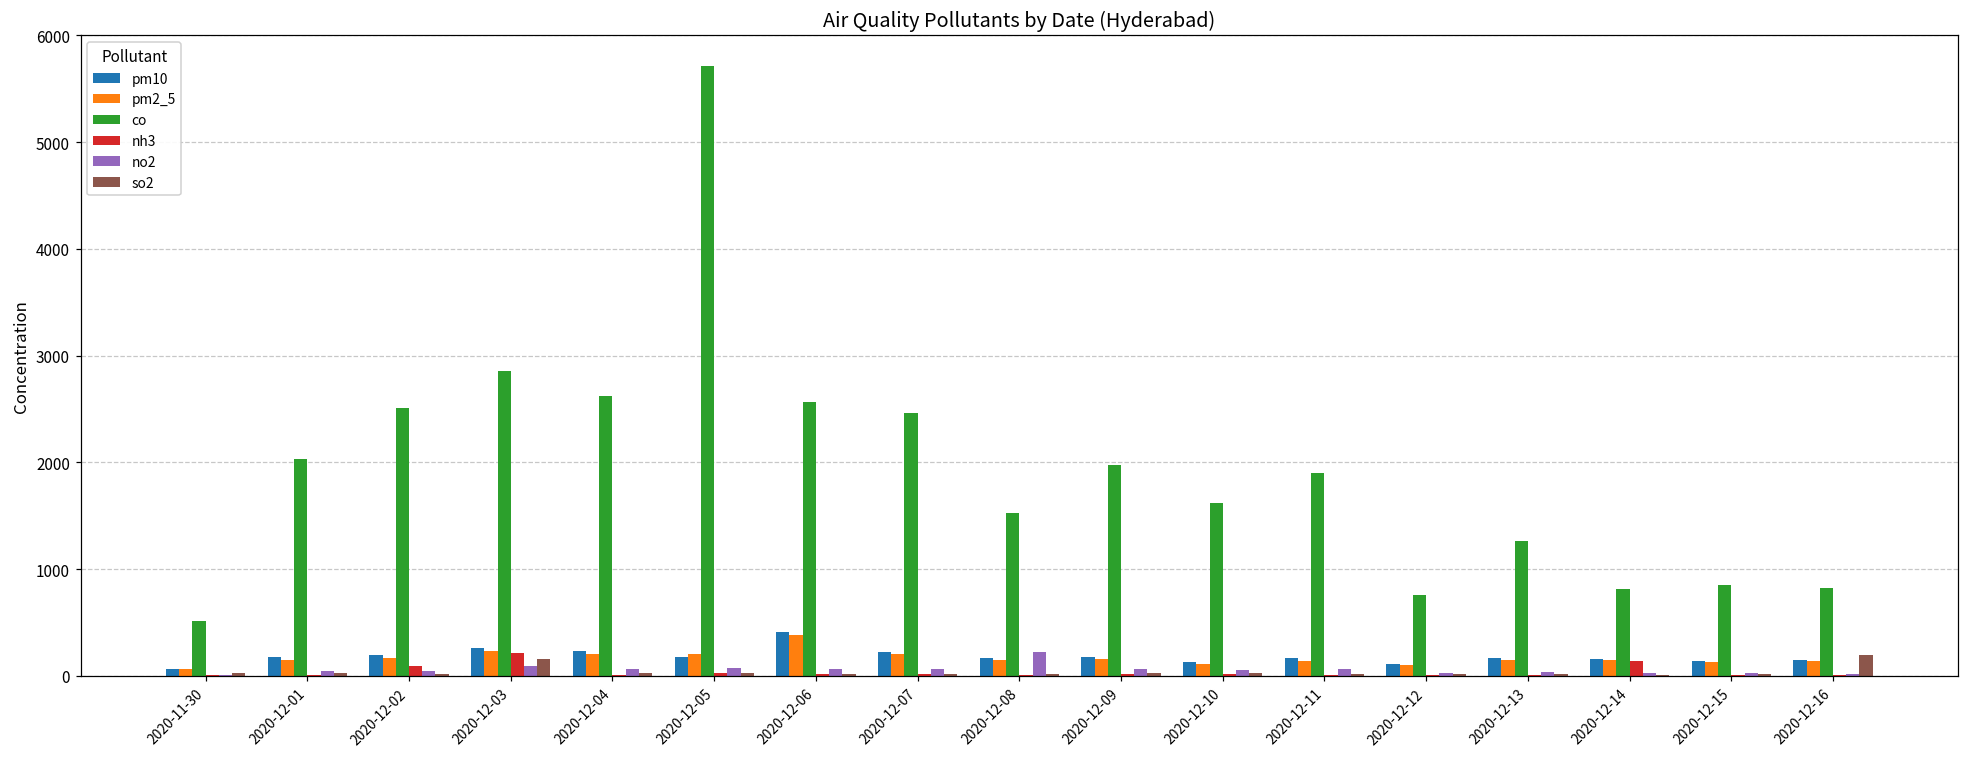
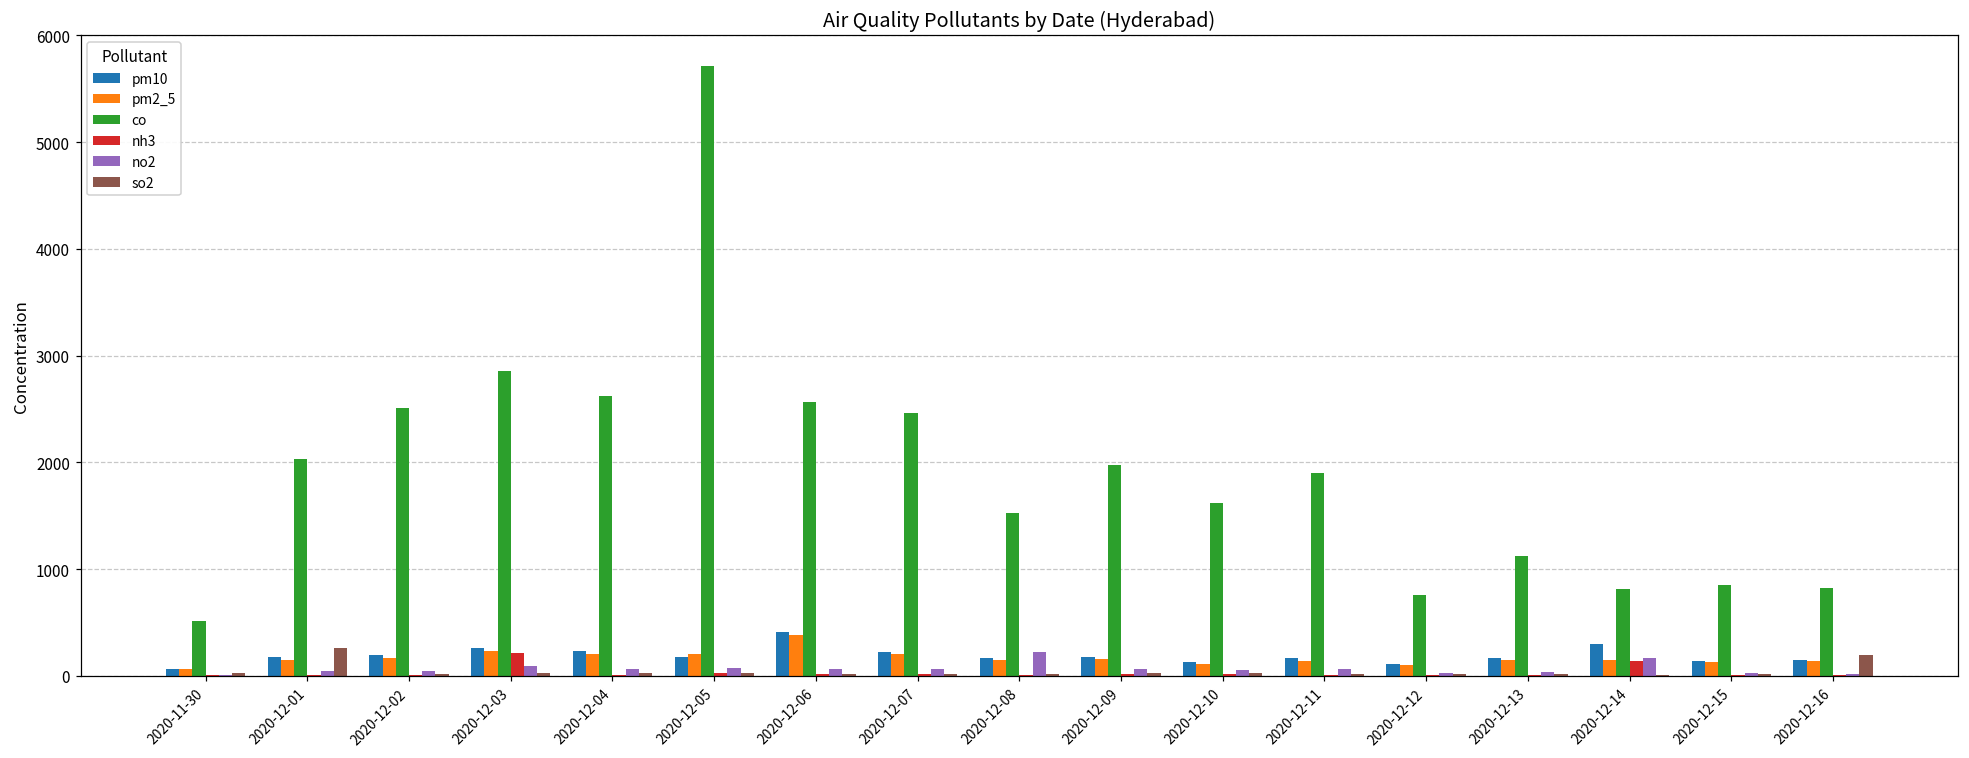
  {
    "pm10": {
      "2020-11-30": 100,
      "2020-12-01": 200,
      "2020-12-02": 200,
      "2020-12-03": 300,
      "2020-12-04": 200,
      "2020-12-05": 200,
      "2020-12-06": 400,
      "2020-12-07": 200,
      "2020-12-08": 200,
      "2020-12-09": 200,
      "2020-12-10": 100,
      "2020-12-11": 200,
      "2020-12-12": 100,
      "2020-12-13": 200,
-     "2020-12-14": 200,
+     "2020-12-14": 300,
      "2020-12-15": 100,
      "2020-12-16": 100
    },
    "pm2_5": {
      "2020-11-30": 100,
      "2020-12-01": 200,
      "2020-12-02": 200,
      "2020-12-03": 200,
      "2020-12-04": 200,
      "2020-12-05": 200,
      "2020-12-06": 400,
      "2020-12-07": 200,
      "2020-12-08": 200,
      "2020-12-09": 200,
      "2020-12-10": 100,
      "2020-12-11": 100,
      "2020-12-12": 100,
      "2020-12-13": 100,
      "2020-12-14": 100,
      "2020-12-15": 100,
      "2020-12-16": 100
    },
    "co": {
      "2020-11-30": 500,
      "2020-12-01": 2000,
      "2020-12-02": 2500,
      "2020-12-03": 2900,
      "2020-12-04": 2600,
      "2020-12-05": 5700,
      "2020-12-06": 2600,
      "2020-12-07": 2500,
      "2020-12-08": 1500,
      "2020-12-09": 2000,
      "2020-12-10": 1600,
      "2020-12-11": 1900,
      "2020-12-12": 800,
-     "2020-12-13": 1300,
+     "2020-12-13": 1100,
      "2020-12-14": 800,
      "2020-12-15": 900,
      "2020-12-16": 800
    },
    "nh3": {
-     "2020-12-02": 100,
+     "2020-12-02": 0,
      "2020-12-03": 200,
      "2020-12-05": 0,
      "2020-12-14": 100
    },
    "no2": {
      "2020-12-01": 0,
      "2020-12-02": 0,
      "2020-12-03": 100,
      "2020-12-04": 100,
      "2020-12-05": 100,
      "2020-12-06": 100,
      "2020-12-07": 100,
      "2020-12-08": 200,
      "2020-12-09": 100,
      "2020-12-10": 100,
      "2020-12-11": 100,
      "2020-12-13": 0,
-     "2020-12-14": 0
+     "2020-12-14": 200
    },
    "so2": {
-     "2020-12-01": 0,
-     "2020-12-03": 200,
+     "2020-12-01": 300,
+     "2020-12-03": 0,
      "2020-12-05": 0,
      "2020-12-16": 200
    }
  }
